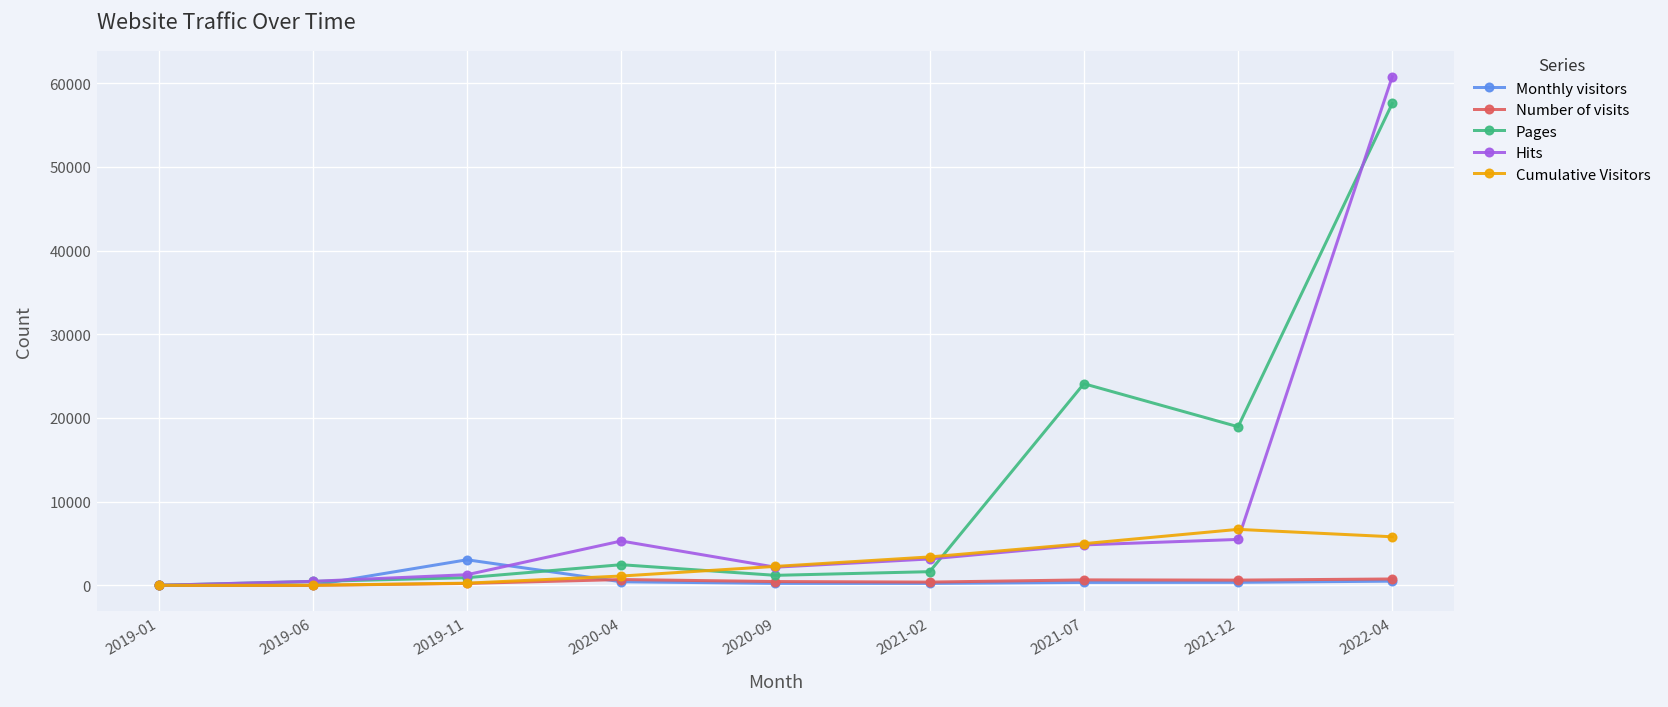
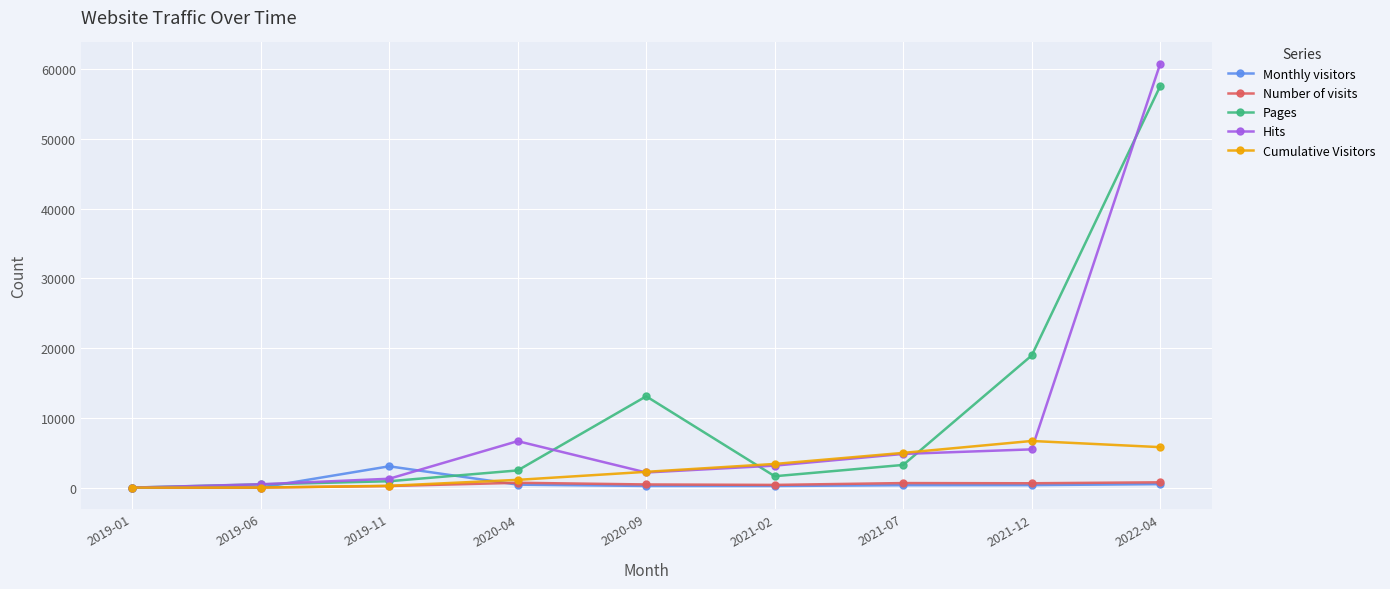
  {
    "Monthly visitors": {
      "2019-11": 3000
    },
    "Pages": {
      "2020-04": 2000,
-     "2020-09": 1000,
+     "2020-09": 13000,
      "2021-02": 2000,
-     "2021-07": 24000,
+     "2021-07": 3000,
      "2021-12": 19000,
      "2022-04": 58000
    },
    "Hits": {
-     "2020-04": 5000,
+     "2020-04": 7000,
      "2021-12": 5000,
      "2022-04": 61000
    },
    "Cumulative Visitors": {
      "2020-04": 1000,
      "2021-12": 7000,
      "2022-04": 6000
    }
  }
